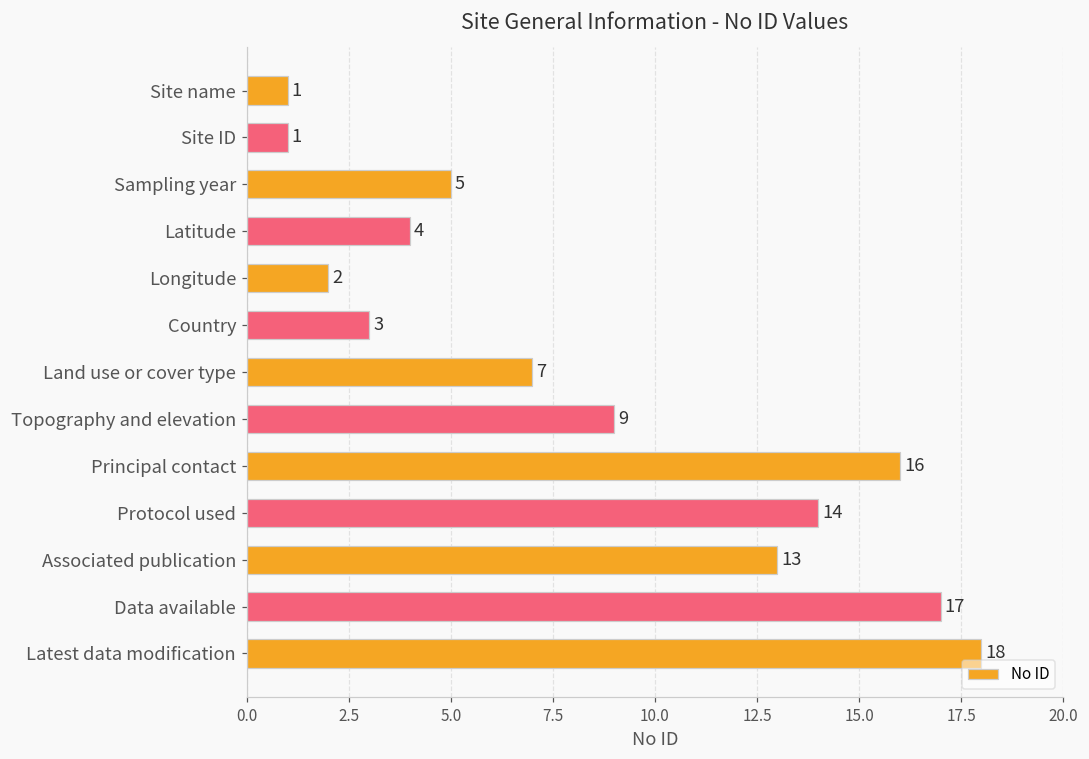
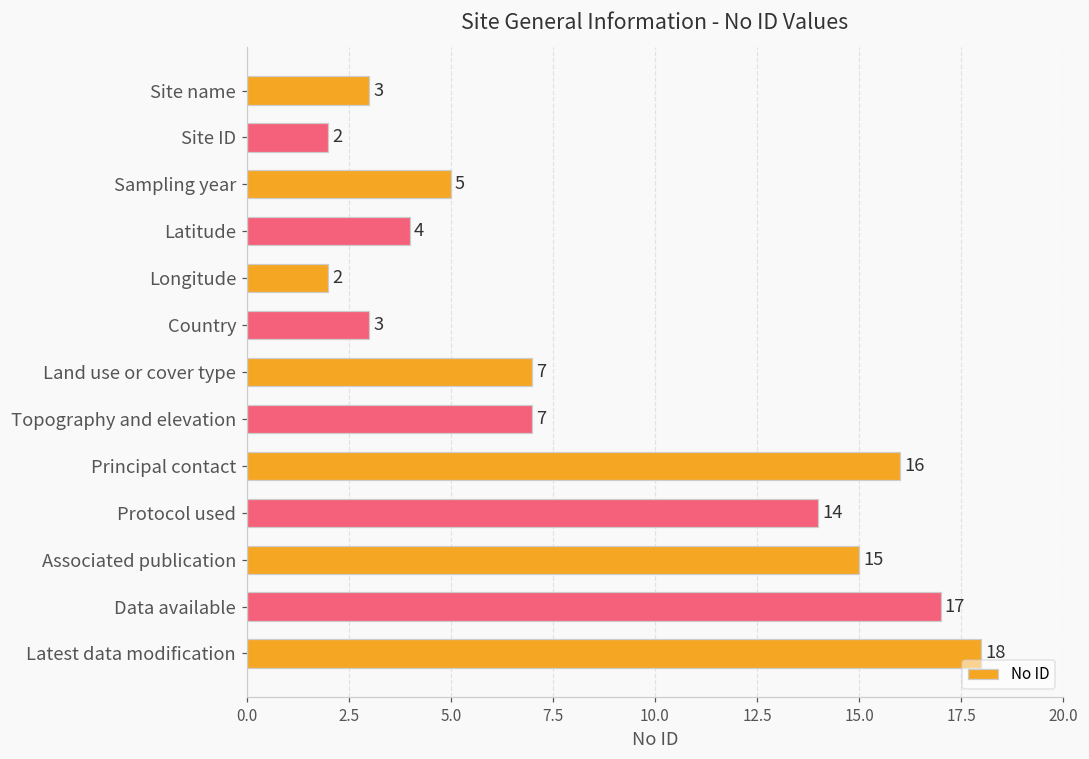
  {
-   "Site name": 1,
-   "Site ID": 1,
+   "Site name": 3,
+   "Site ID": 2,
    "Sampling year": 5,
    "Latitude": 4,
    "Longitude": 2,
    "Country": 3,
    "Land use or cover type": 7,
-   "Topography and elevation": 9,
+   "Topography and elevation": 7,
    "Principal contact": 16,
    "Protocol used": 14,
-   "Associated publication": 13,
+   "Associated publication": 15,
    "Data available": 17
  }
